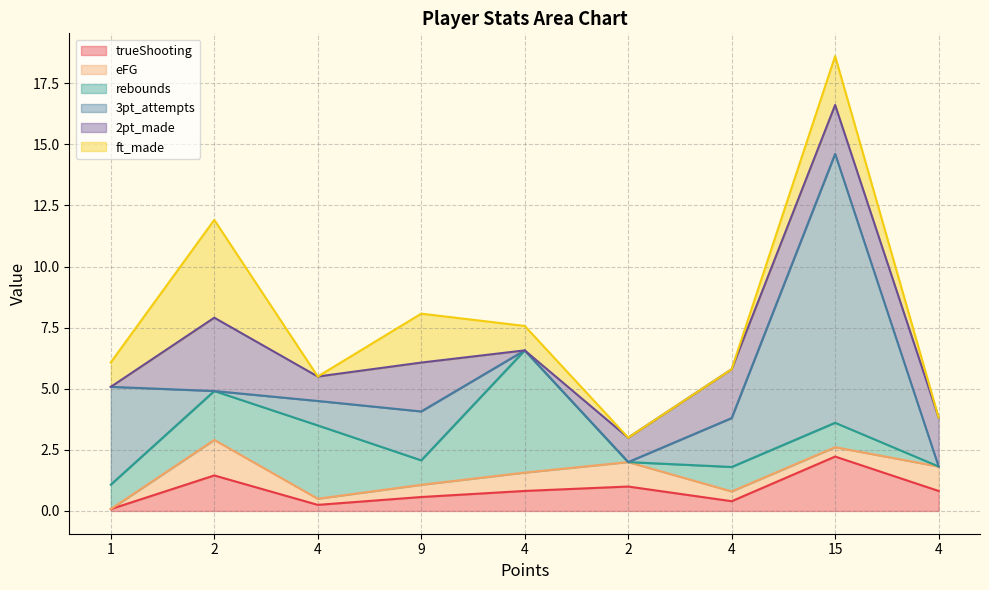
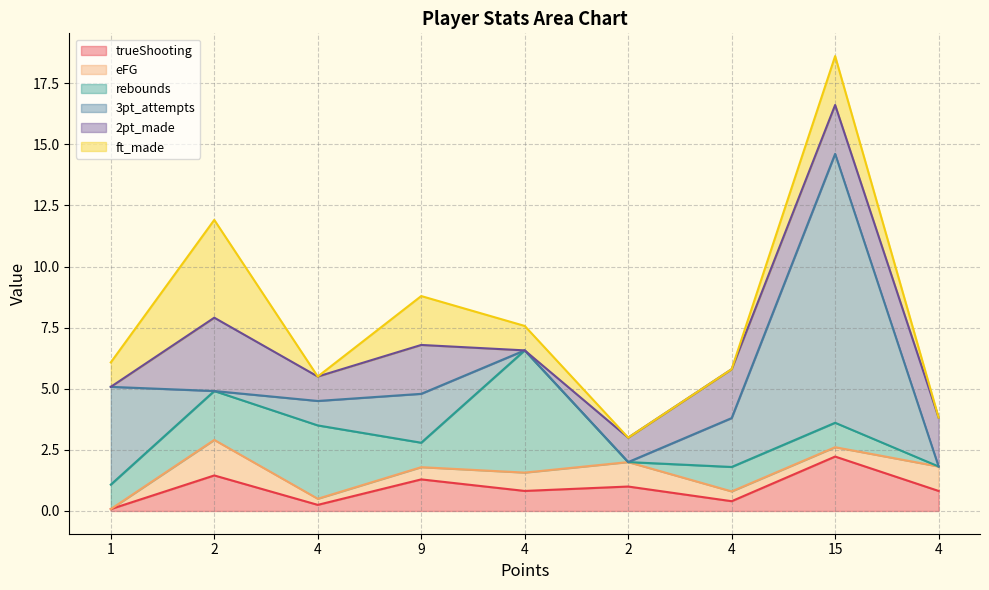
  {
    "trueShooting": {
-     "9": 0.6,
+     "9": 1.3,
      "15": 2.2
    }
  }
